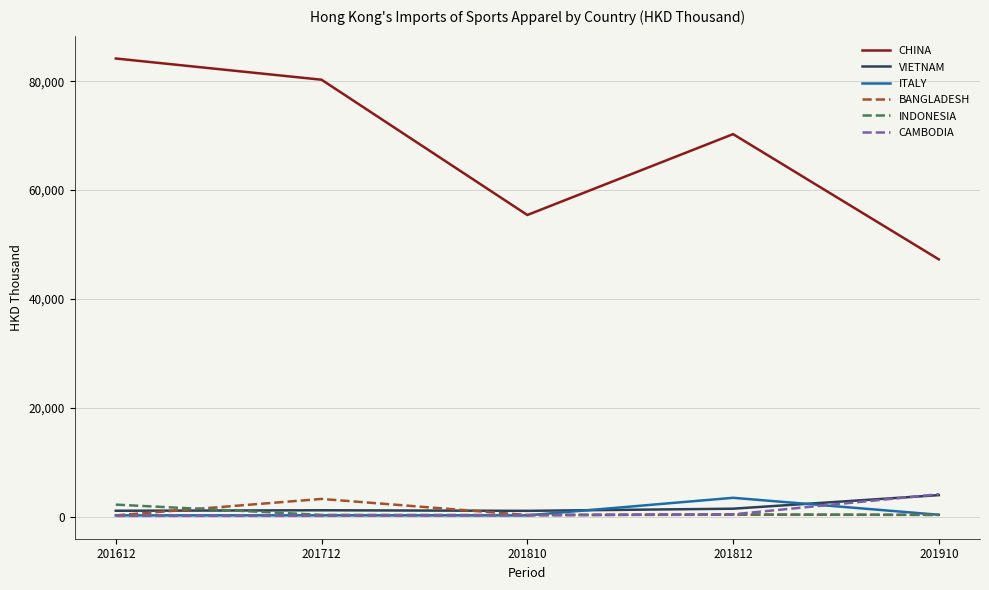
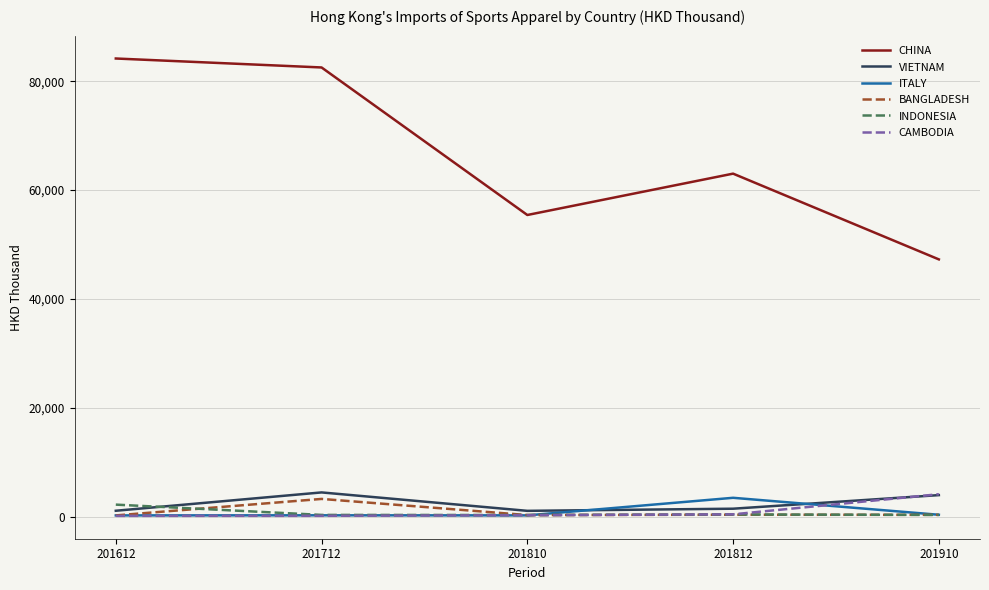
  {
    "CHINA": {
      "201612": "84,000",
-     "201712": "80,000",
+     "201712": "83,000",
      "201810": "55,000",
-     "201812": "70,000",
+     "201812": "63,000",
      "201910": "47,000"
    },
    "VIETNAM": {
      "201612": "1,000",
-     "201712": "1,000",
+     "201712": "4,000",
      "201810": "1,000",
      "201812": "2,000"
    },
    "ITALY": {
      "201812": "4,000"
    },
    "BANGLADESH": {
      "201712": "3,000"
    },
    "INDONESIA": {
      "201612": "2,000"
    }
  }
